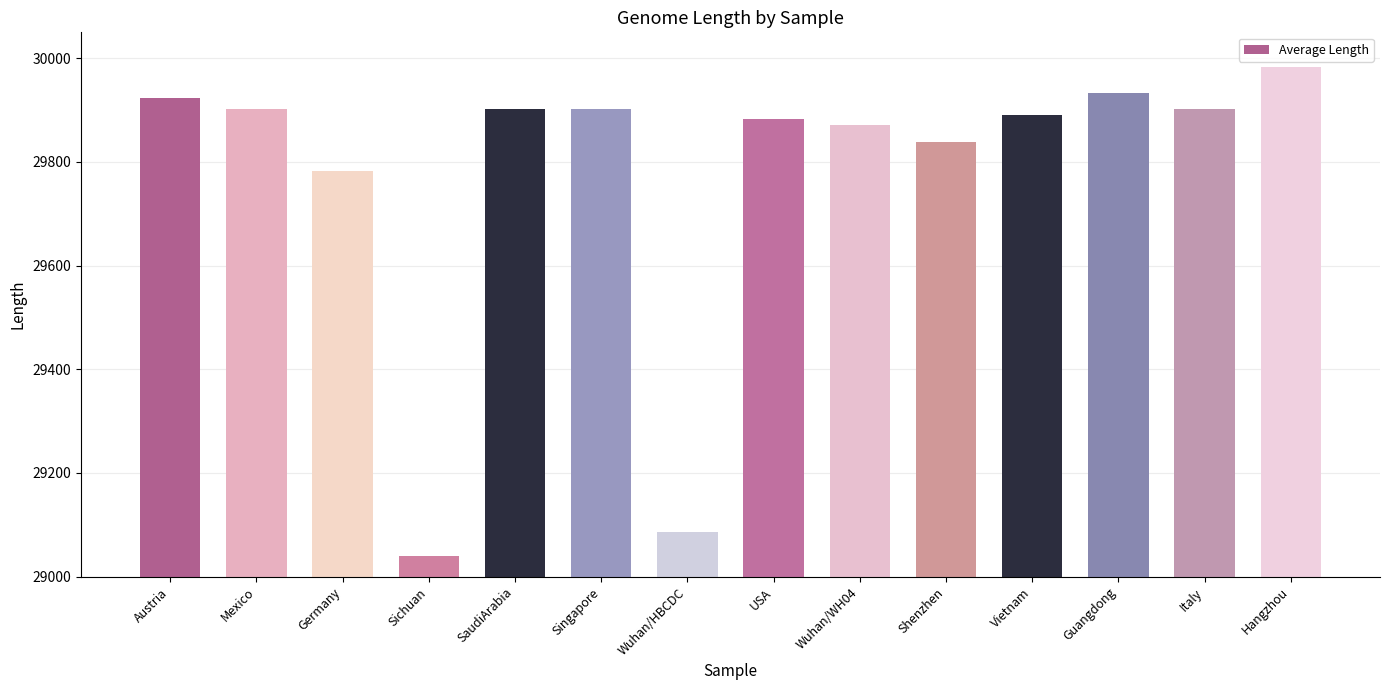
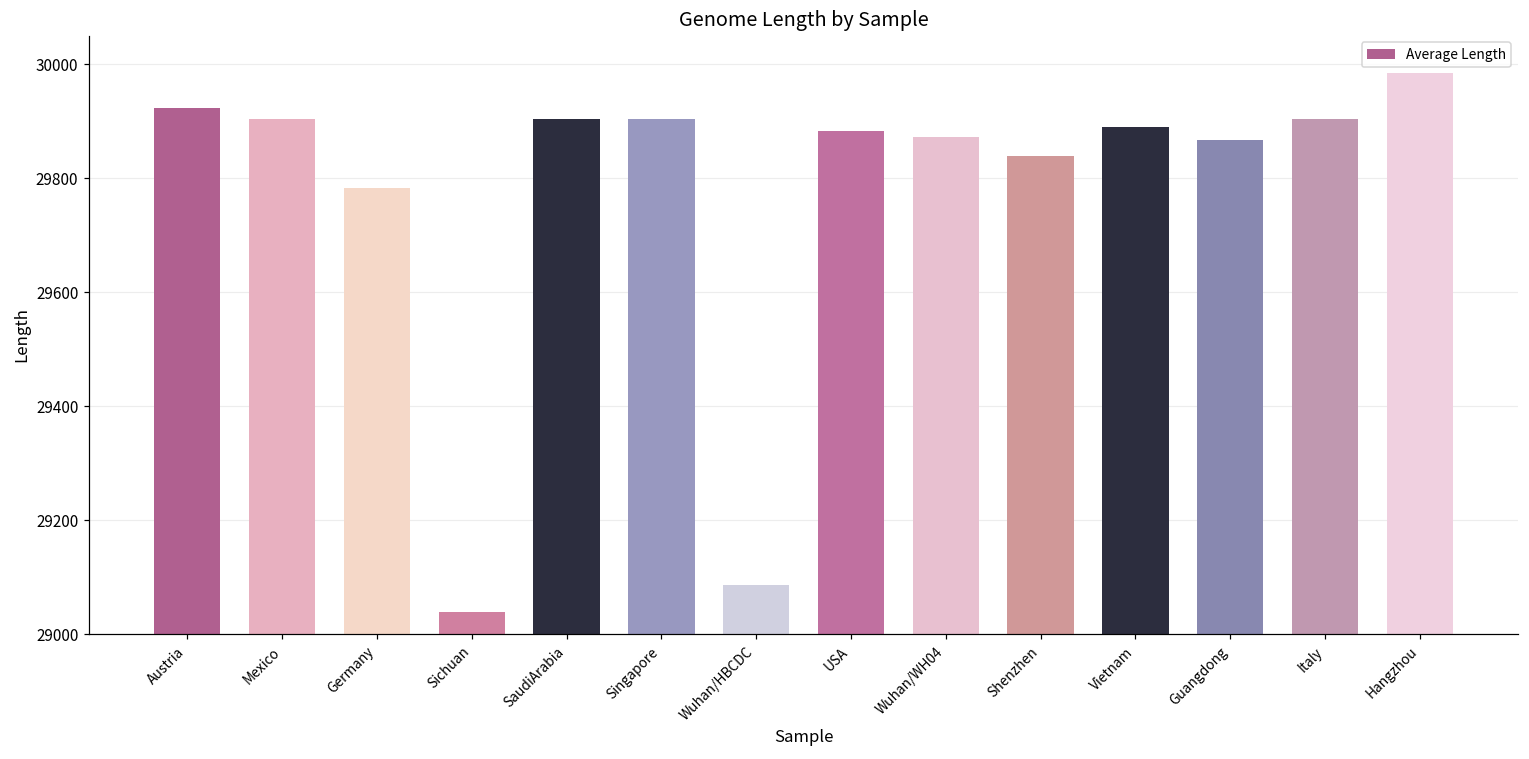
  {
    "Austria": 29920,
    "Mexico": 29900,
    "Germany": 29780,
    "Sichuan": 29040,
    "SaudiArabia": 29900,
    "Singapore": 29900,
    "Wuhan/HBCDC": 29090,
    "USA": 29880,
    "Wuhan/WH04": 29870,
    "Shenzhen": 29840,
    "Vietnam": 29890,
-   "Guangdong": 29930,
+   "Guangdong": 29870,
    "Italy": 29900,
    "Hangzhou": 29980
  }
